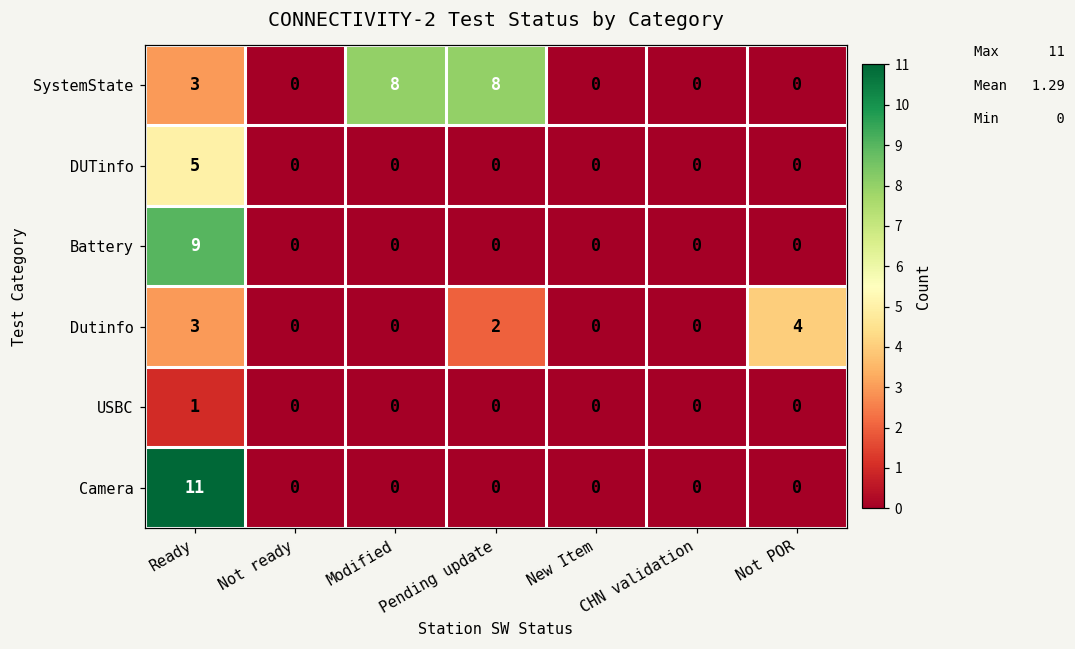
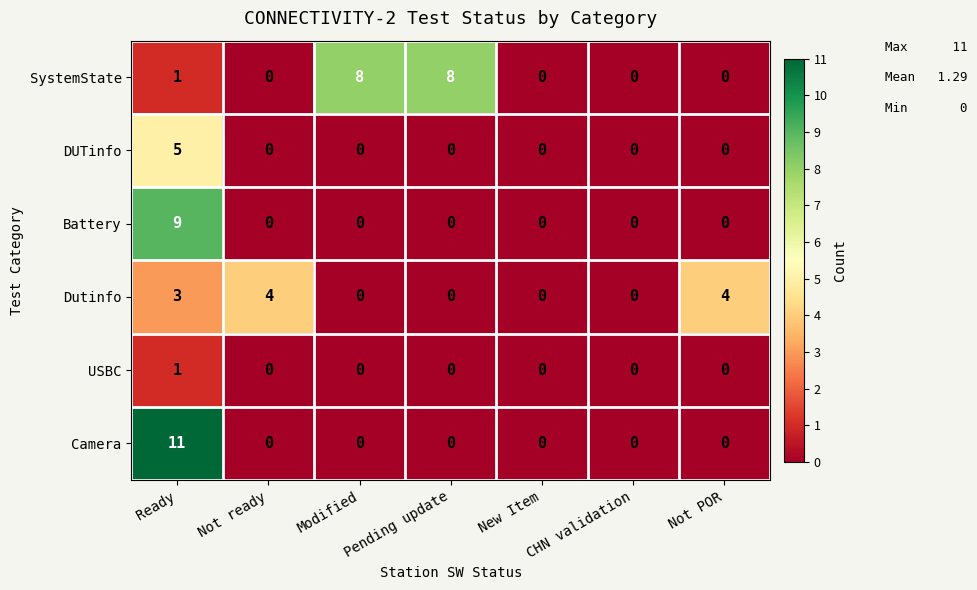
  {
    "SystemState": {
-     "Ready": 3,
+     "Ready": 1,
      "Not ready": 0,
      "Modified": 8,
      "Pending update": 8,
      "New Item": 0,
      "CHN validation": 0,
      "Not POR": 0
    },
    "DUTinfo": {
      "Ready": 5,
      "Not ready": 0,
      "Modified": 0,
      "Pending update": 0,
      "New Item": 0,
      "CHN validation": 0,
      "Not POR": 0
    },
    "Battery": {
      "Ready": 9,
      "Not ready": 0,
      "Modified": 0,
      "Pending update": 0,
      "New Item": 0,
      "CHN validation": 0,
      "Not POR": 0
    },
    "Dutinfo": {
      "Ready": 3,
-     "Not ready": 0,
+     "Not ready": 4,
      "Modified": 0,
-     "Pending update": 2,
+     "Pending update": 0,
      "New Item": 0,
      "CHN validation": 0,
      "Not POR": 4
    },
    "USBC": {
      "Ready": 1,
      "Not ready": 0,
      "Modified": 0,
      "Pending update": 0,
      "New Item": 0,
      "CHN validation": 0,
      "Not POR": 0
    },
    "Camera": {
      "Ready": 11,
      "Not ready": 0,
      "Modified": 0,
      "Pending update": 0,
      "New Item": 0,
      "CHN validation": 0,
      "Not POR": 0
    }
  }
